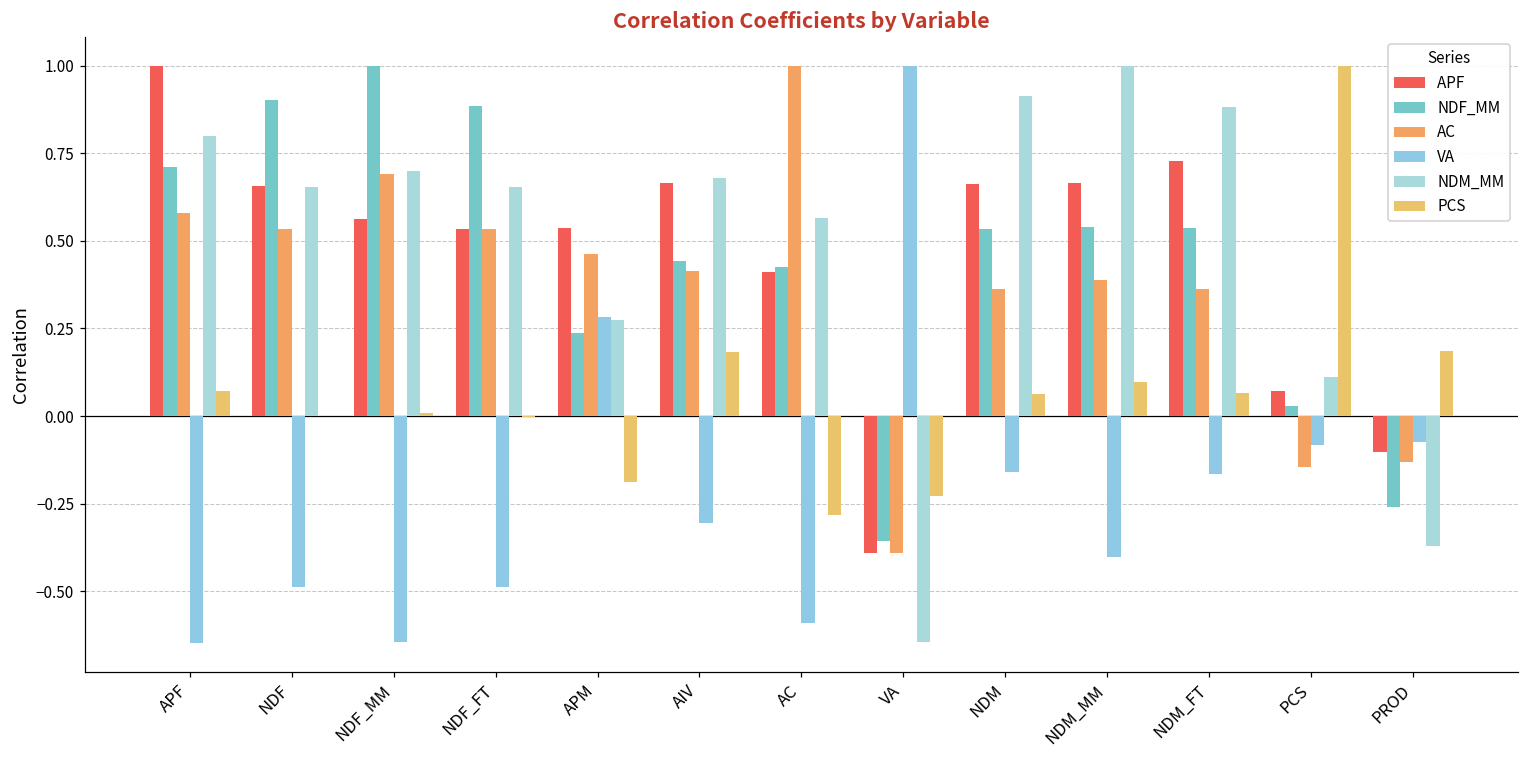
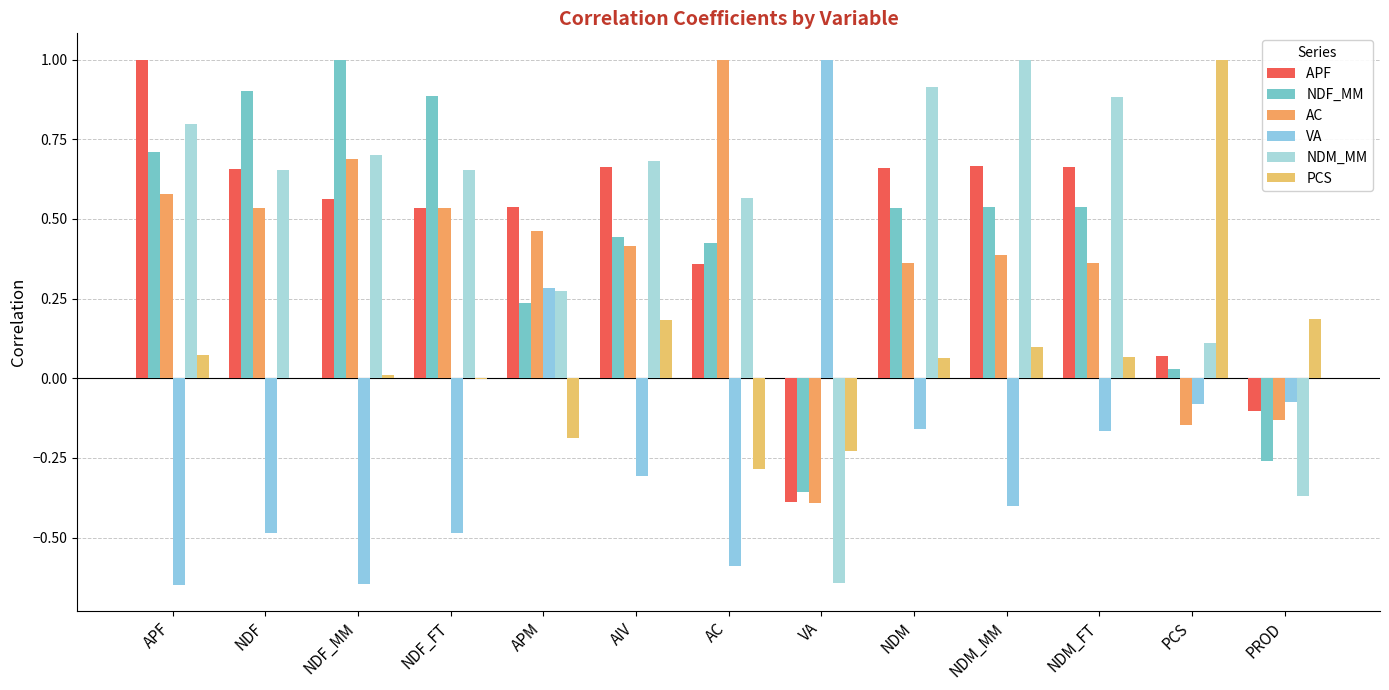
  {
    "APF": {
      "APF": 1.00,
      "NDF": 0.66,
      "NDF_MM": 0.56,
      "NDF_FT": 0.53,
      "APM": 0.54,
      "AIV": 0.66,
-     "AC": 0.41,
+     "AC": 0.36,
      "VA": -0.39,
      "NDM": 0.66,
      "NDM_MM": 0.67,
-     "NDM_FT": 0.73,
+     "NDM_FT": 0.66,
      "PCS": 0.07,
      "PROD": -0.10
    }
  }
